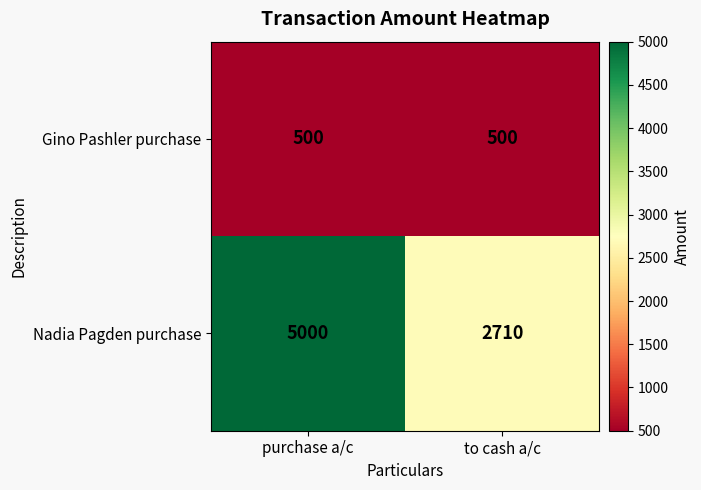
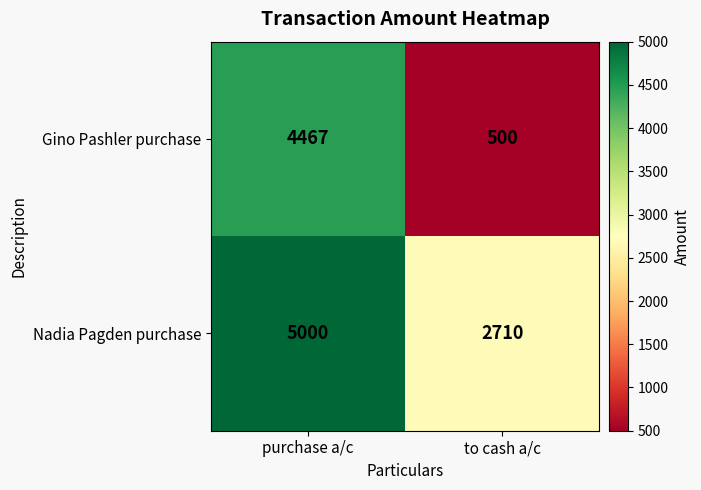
  {
    "Gino Pashler purchase": {
-     "purchase a/c": 500,
+     "purchase a/c": 4467,
      "to cash a/c": 500
    },
    "Nadia Pagden purchase": {
      "purchase a/c": 5000,
      "to cash a/c": 2710
    }
  }
